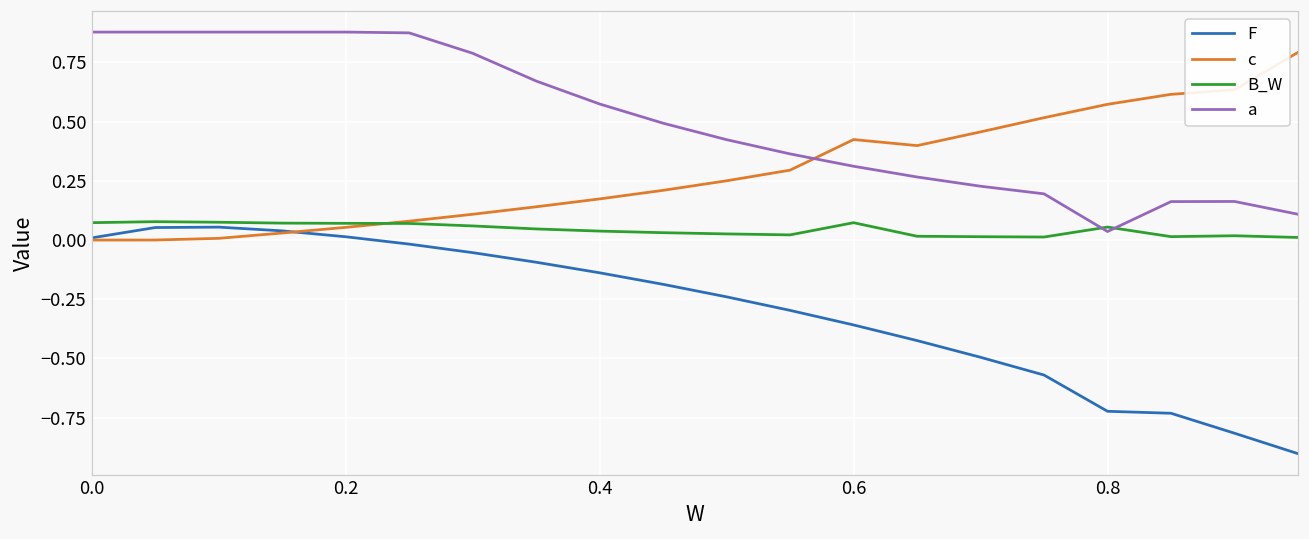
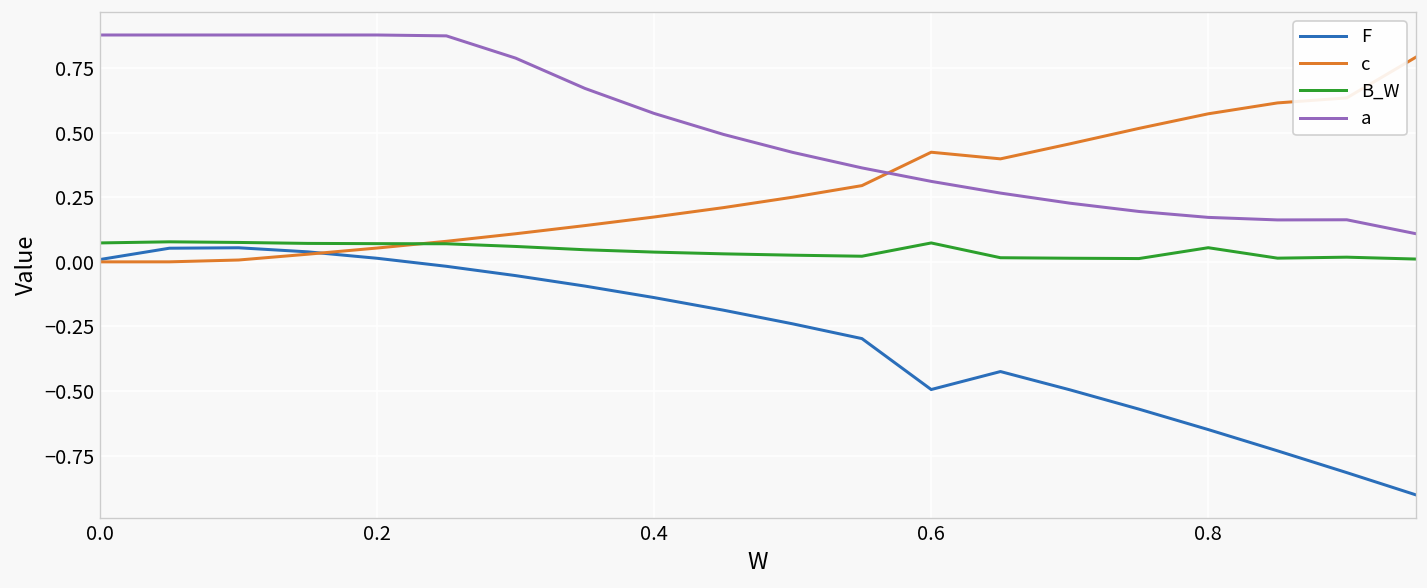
  {
    "F": {
      "0.2": 0.01,
      "0.4": -0.14,
-     "0.6": -0.36,
-     "0.8": -0.72
+     "0.6": -0.49,
+     "0.8": -0.65
    },
    "c": {
      "0.2": 0.05,
      "0.4": 0.17,
      "0.6": 0.42,
      "0.8": 0.57
    },
    "B_W": {
      "0.0": 0.07,
      "0.2": 0.07,
      "0.4": 0.04,
      "0.6": 0.07,
      "0.8": 0.05
    },
    "a": {
      "0.0": 0.88,
      "0.2": 0.88,
      "0.4": 0.57,
      "0.6": 0.31,
-     "0.8": 0.04
+     "0.8": 0.17
    }
  }
